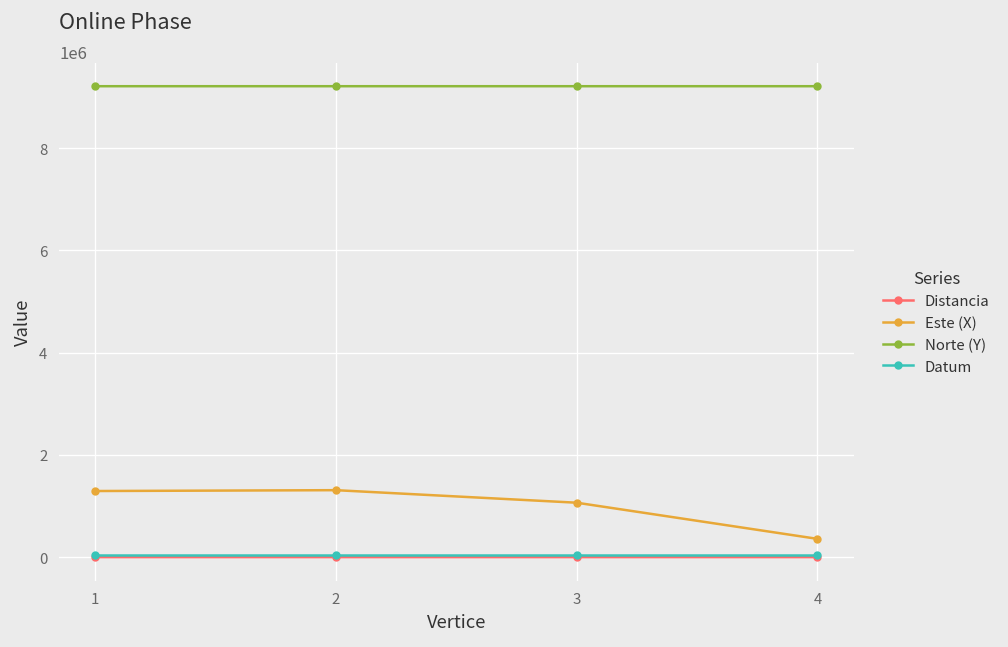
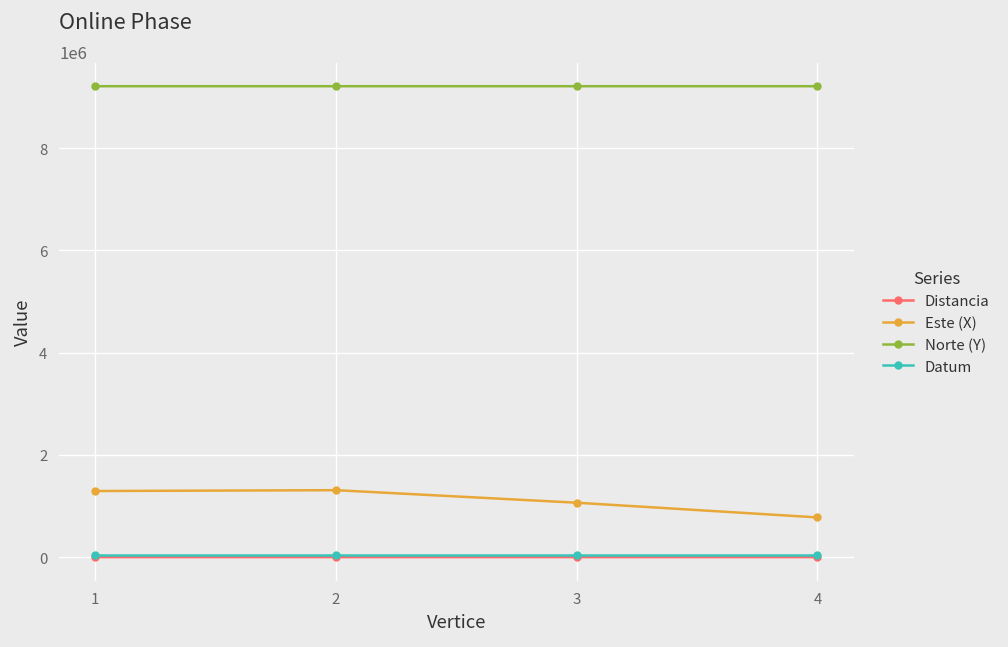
  {
    "Este (X)": {
      "1": 1300000,
      "2": 1300000,
      "3": 1100000,
-     "4": 400000
+     "4": 800000
    },
    "Norte (Y)": {
      "1": 9200000,
      "2": 9200000,
      "3": 9200000,
      "4": 9200000
    }
  }
